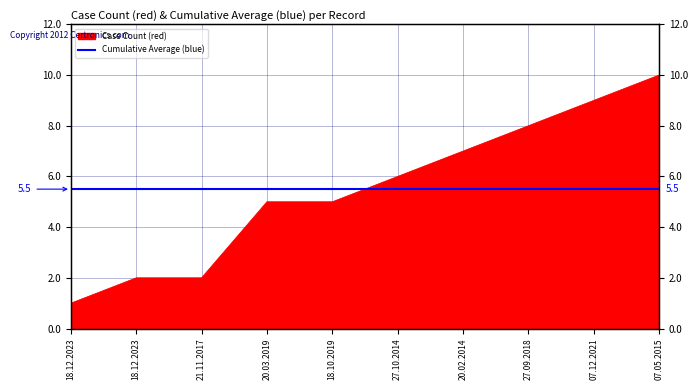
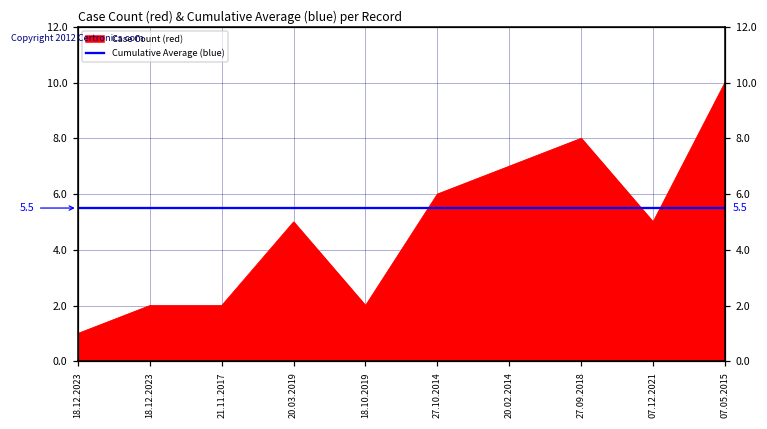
  {
    "Case Count (red)": {
      "21.11.2017": 2,
      "20.03.2019": 5,
-     "18.10.2019": 5,
+     "18.10.2019": 2,
      "27.10.2014": 6,
      "20.02.2014": 7,
      "27.09.2018": 8,
-     "07.12.2021": 9,
+     "07.12.2021": 5,
      "07.05.2015": 10
    },
    "Cumulative Average (blue)": {
      "07.05.2015": 5.5
    }
  }
